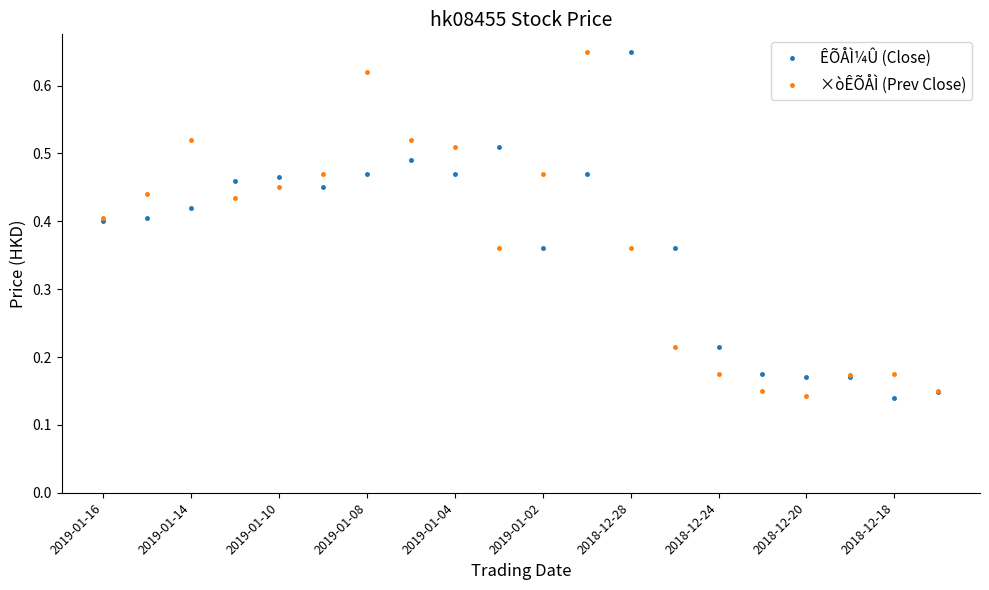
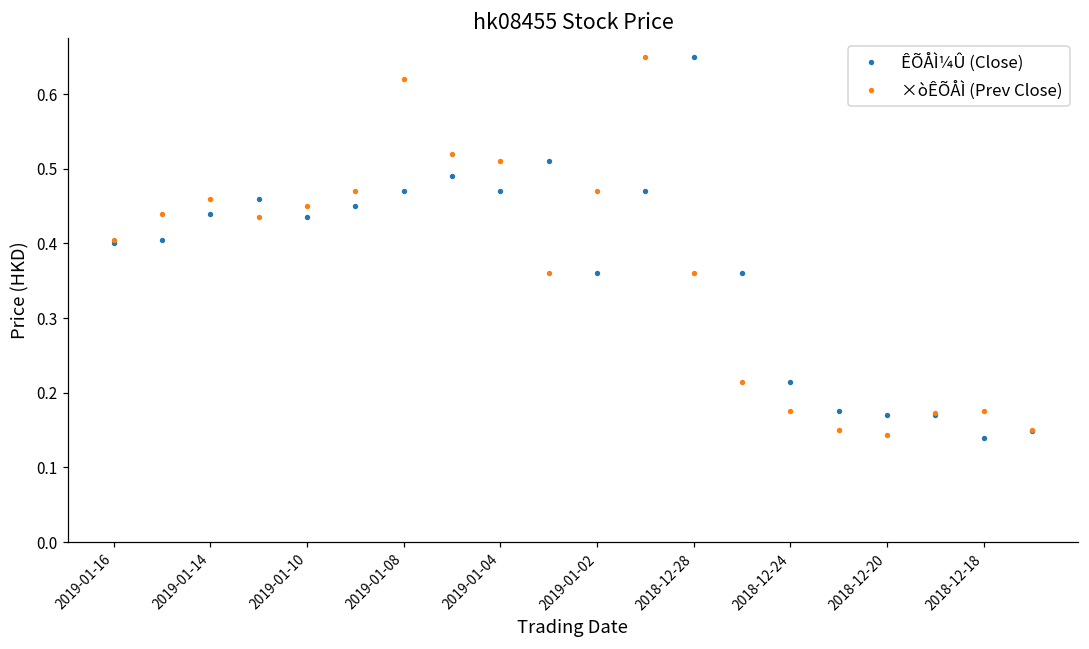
  {
    "ÊÕÅÌ¼Û (Close)": {
      "2019-01-16": 0.40,
-     "2019-01-14": 0.42,
-     "2019-01-10": 0.47,
+     "2019-01-14": 0.44,
+     "2019-01-10": 0.44,
      "2019-01-08": 0.47,
      "2019-01-04": 0.47,
      "2019-01-02": 0.36,
      "2018-12-28": 0.65,
      "2018-12-24": 0.22,
      "2018-12-20": 0.17,
      "2018-12-18": 0.14
    },
    "×òÊÕÅÌ (Prev Close)": {
      "2019-01-16": 0.41,
-     "2019-01-14": 0.52,
+     "2019-01-14": 0.46,
      "2019-01-10": 0.45,
      "2019-01-08": 0.62,
      "2019-01-04": 0.51,
      "2019-01-02": 0.47,
      "2018-12-28": 0.36,
      "2018-12-24": 0.18,
      "2018-12-20": 0.14,
      "2018-12-18": 0.18
    }
  }
